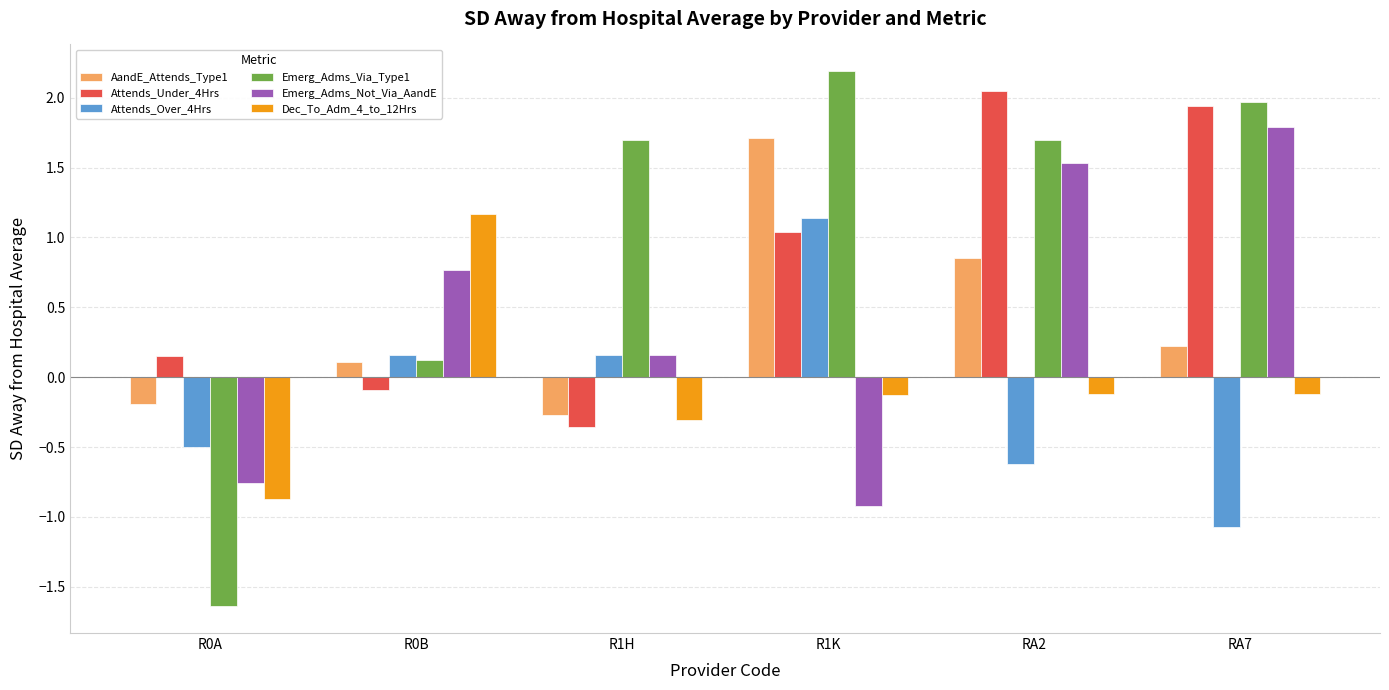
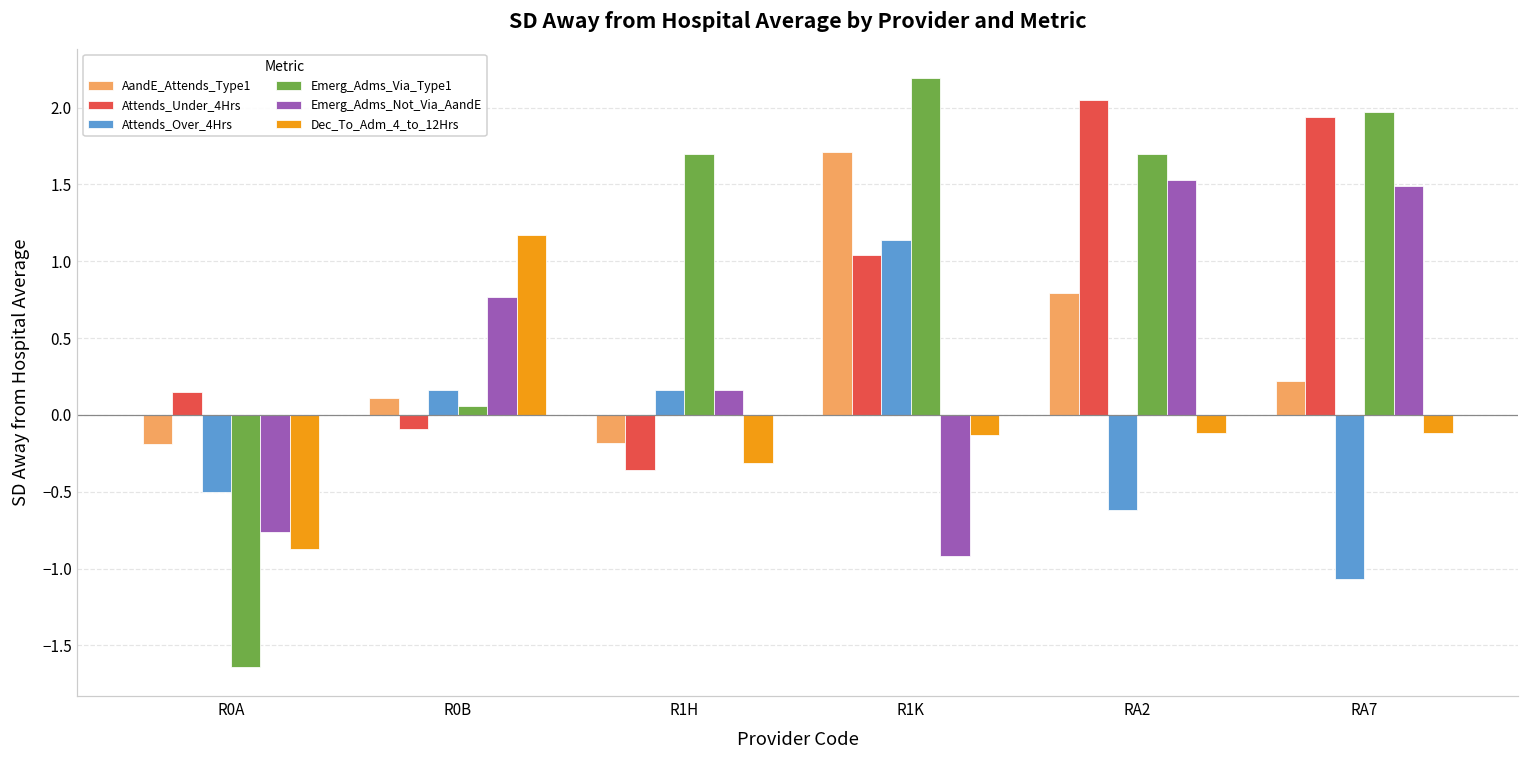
  {
    "AandE_Attends_Type1": {
      "R0A": -0.19,
      "R0B": 0.11,
-     "R1H": -0.27,
+     "R1H": -0.18,
      "R1K": 1.71,
-     "RA2": 0.85,
+     "RA2": 0.79,
      "RA7": 0.22
    },
    "Attends_Under_4Hrs": {
      "R0A": 0.15,
      "R0B": -0.09,
      "R1H": -0.36,
      "R1K": 1.04,
      "RA2": 2.05,
      "RA7": 1.94
    },
    "Attends_Over_4Hrs": {
      "R0A": -0.50,
      "R0B": 0.16,
      "R1H": 0.16,
      "R1K": 1.14,
      "RA2": -0.62,
      "RA7": -1.07
    },
    "Emerg_Adms_Via_Type1": {
      "R0A": -1.64,
-     "R0B": 0.12,
+     "R0B": 0.06,
      "R1H": 1.70,
      "R1K": 2.19,
      "RA2": 1.70,
      "RA7": 1.97
    },
    "Emerg_Adms_Not_Via_AandE": {
      "R0A": -0.76,
      "R0B": 0.77,
      "R1H": 0.16,
      "R1K": -0.92,
      "RA2": 1.53,
-     "RA7": 1.79
+     "RA7": 1.49
    },
    "Dec_To_Adm_4_to_12Hrs": {
      "R0A": -0.87,
      "R0B": 1.17,
      "R1H": -0.31,
      "R1K": -0.13,
      "RA2": -0.12,
      "RA7": -0.12
    }
  }
